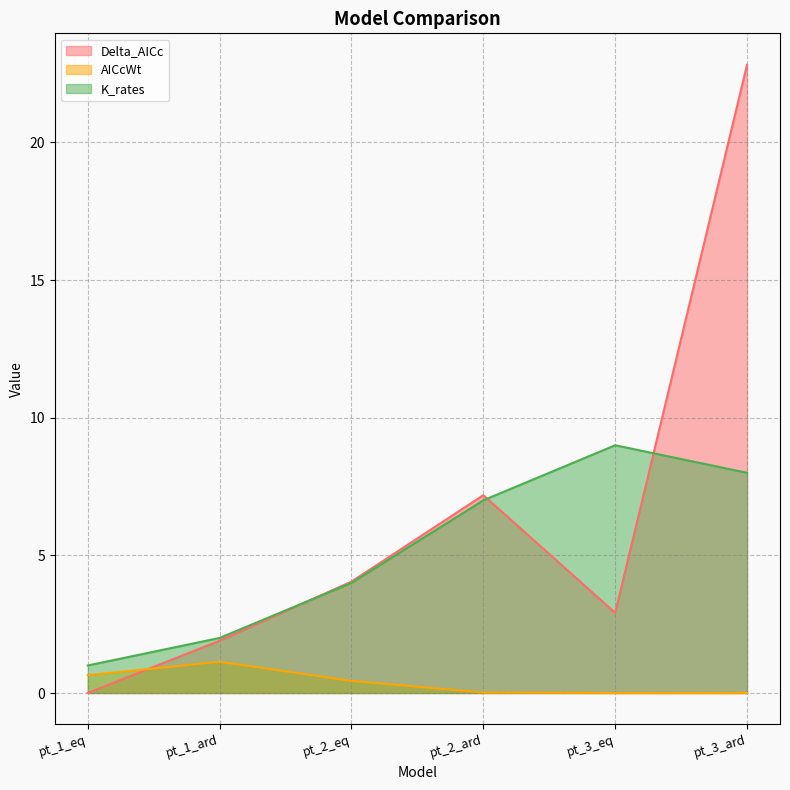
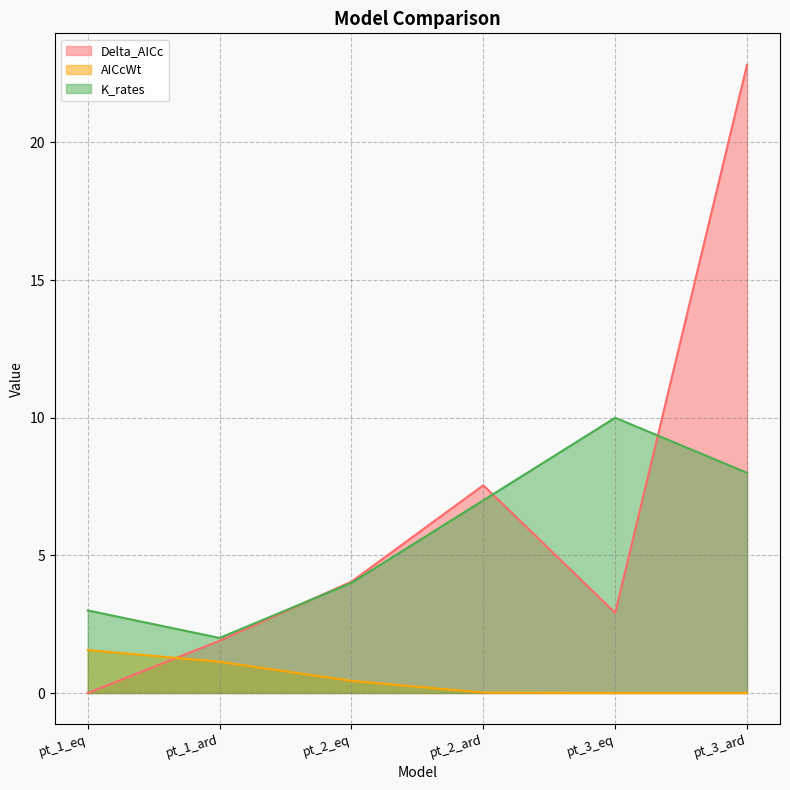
  {
    "Delta_AICc": {
      "pt_1_eq": 0.0,
      "pt_1_ard": 1.9,
-     "pt_2_ard": 7.2,
+     "pt_2_ard": 7.5,
      "pt_3_eq": 2.9,
      "pt_3_ard": 22.8
    },
    "AICcWt": {
-     "pt_1_eq": 0.6,
+     "pt_1_eq": 1.6,
      "pt_1_ard": 1.1,
      "pt_2_eq": 0.4,
      "pt_2_ard": 0.0,
      "pt_3_eq": 0.0,
      "pt_3_ard": 0.0
    },
    "K_rates": {
-     "pt_1_eq": 1,
+     "pt_1_eq": 3,
      "pt_1_ard": 2,
      "pt_2_ard": 7,
-     "pt_3_eq": 9,
+     "pt_3_eq": 10,
      "pt_3_ard": 8
    }
  }
